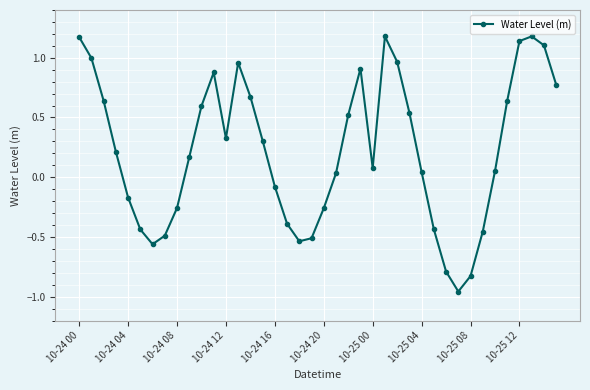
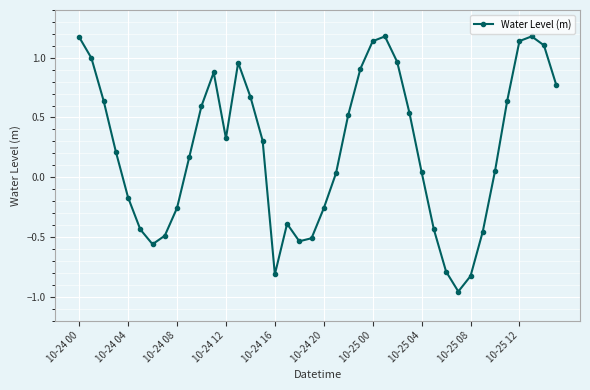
  {
    "10-24 00": 1.17,
    "10-24 04": -0.17,
    "10-24 08": -0.26,
    "10-24 12": 0.33,
-   "10-24 16": -0.08,
+   "10-24 16": -0.81,
    "10-24 20": -0.26,
-   "10-25 00": 0.08,
+   "10-25 00": 1.14,
    "10-25 04": 0.04,
    "10-25 08": -0.83,
    "10-25 12": 1.14
  }
